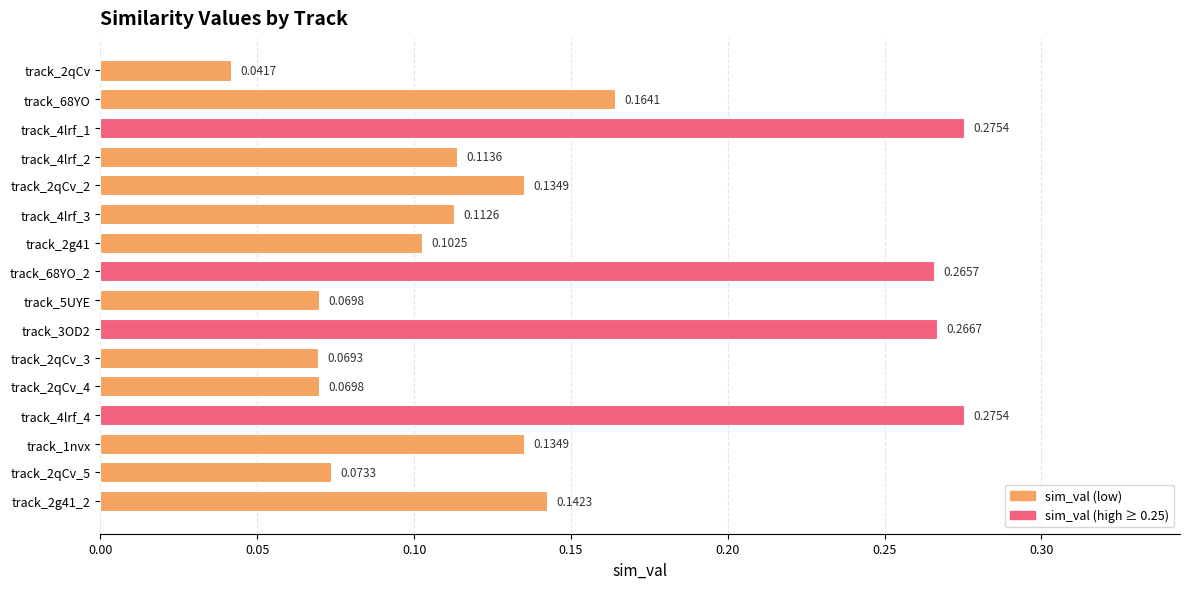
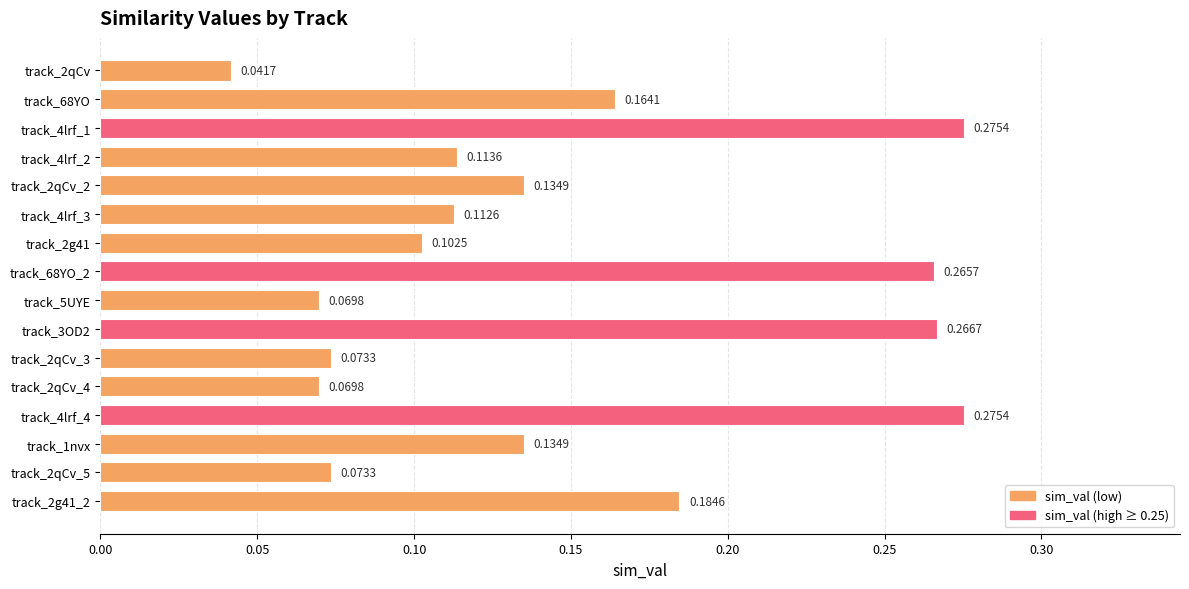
  {
    "track_2qCv": 0.0417,
    "track_68YO": 0.1641,
    "track_4lrf_1": 0.2754,
    "track_4lrf_2": 0.1136,
    "track_2qCv_2": 0.1349,
    "track_4lrf_3": 0.1126,
    "track_2g41": 0.1025,
    "track_68YO_2": 0.2657,
    "track_5UYE": 0.0698,
    "track_3OD2": 0.2667,
-   "track_2qCv_3": 0.0693,
+   "track_2qCv_3": 0.0733,
    "track_2qCv_4": 0.0698,
    "track_4lrf_4": 0.2754,
    "track_1nvx": 0.1349,
    "track_2qCv_5": 0.0733,
-   "track_2g41_2": 0.1423
+   "track_2g41_2": 0.1846
  }
